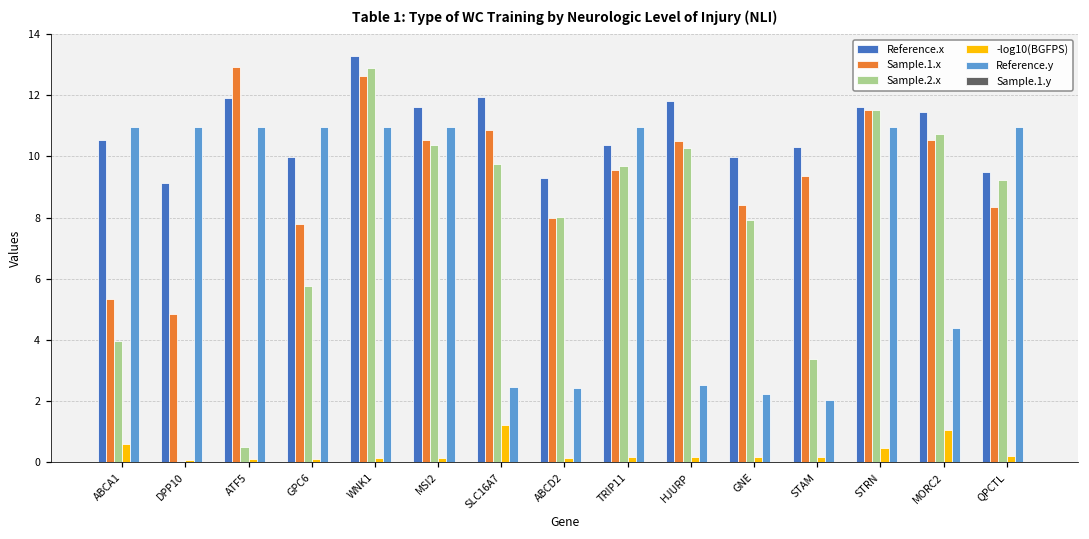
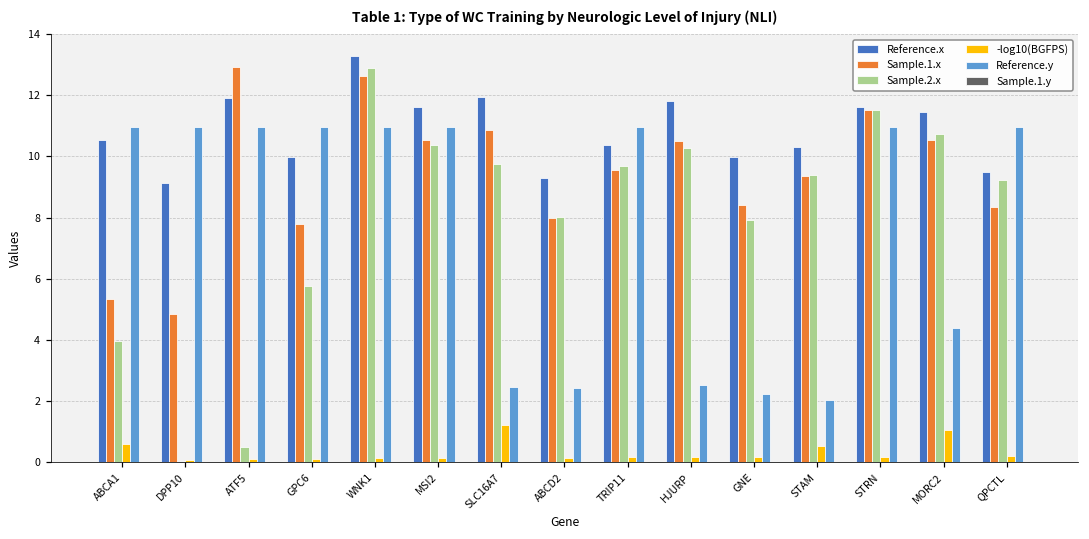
  {
    "Sample.1.x": {
      "ABCA1": 5.3,
      "DPP10": 4.8,
      "ATF5": 12.9,
      "GPC6": 7.8,
      "WNK1": 12.6,
      "MSI2": 10.5,
      "SLC16A7": 10.9,
      "ABCD2": 8.0,
      "TRIP11": 9.6,
      "HJURP": 10.5,
      "GNE": 8.4,
      "STAM": 9.4,
      "STRN": 11.5,
      "MORC2": 10.6,
      "QPCTL": 8.3
    },
    "Sample.2.x": {
      "ABCA1": 4.0,
      "DPP10": 0.0,
      "ATF5": 0.5,
      "GPC6": 5.8,
      "WNK1": 12.9,
      "MSI2": 10.4,
      "SLC16A7": 9.7,
      "ABCD2": 8.0,
      "TRIP11": 9.7,
      "HJURP": 10.3,
      "GNE": 7.9,
-     "STAM": 3.4,
+     "STAM": 9.4,
      "STRN": 11.5,
      "MORC2": 10.7,
      "QPCTL": 9.2
    },
    "-log10(BGFPS)": {
      "ABCA1": 0.6,
      "GPC6": 0.1,
      "WNK1": 0.1,
      "MSI2": 0.1,
      "SLC16A7": 1.2,
      "ABCD2": 0.1,
      "TRIP11": 0.2,
      "HJURP": 0.2,
      "GNE": 0.2,
-     "STAM": 0.2,
-     "STRN": 0.5,
+     "STAM": 0.5,
+     "STRN": 0.2,
      "MORC2": 1.0,
      "QPCTL": 0.2
    }
  }
